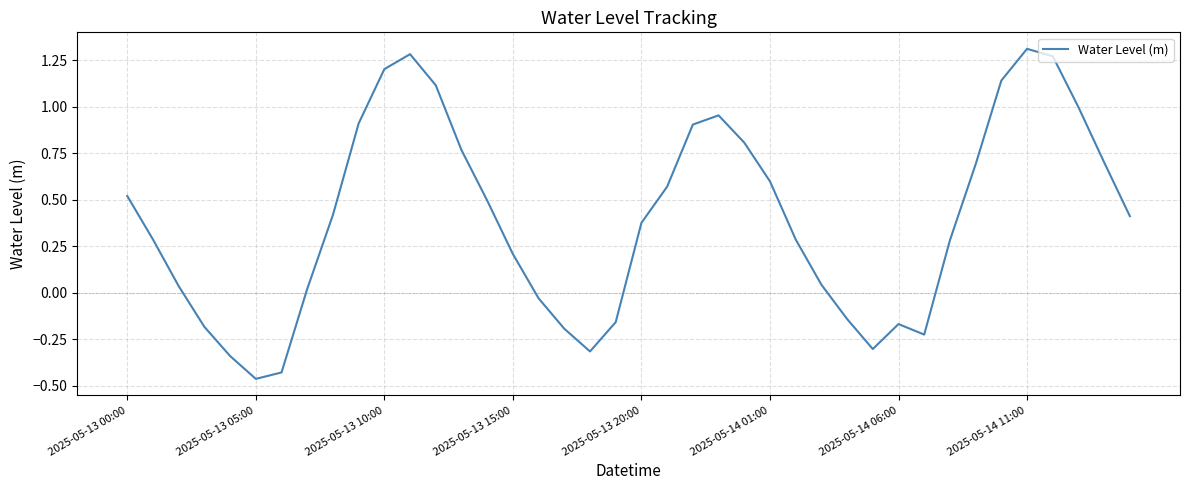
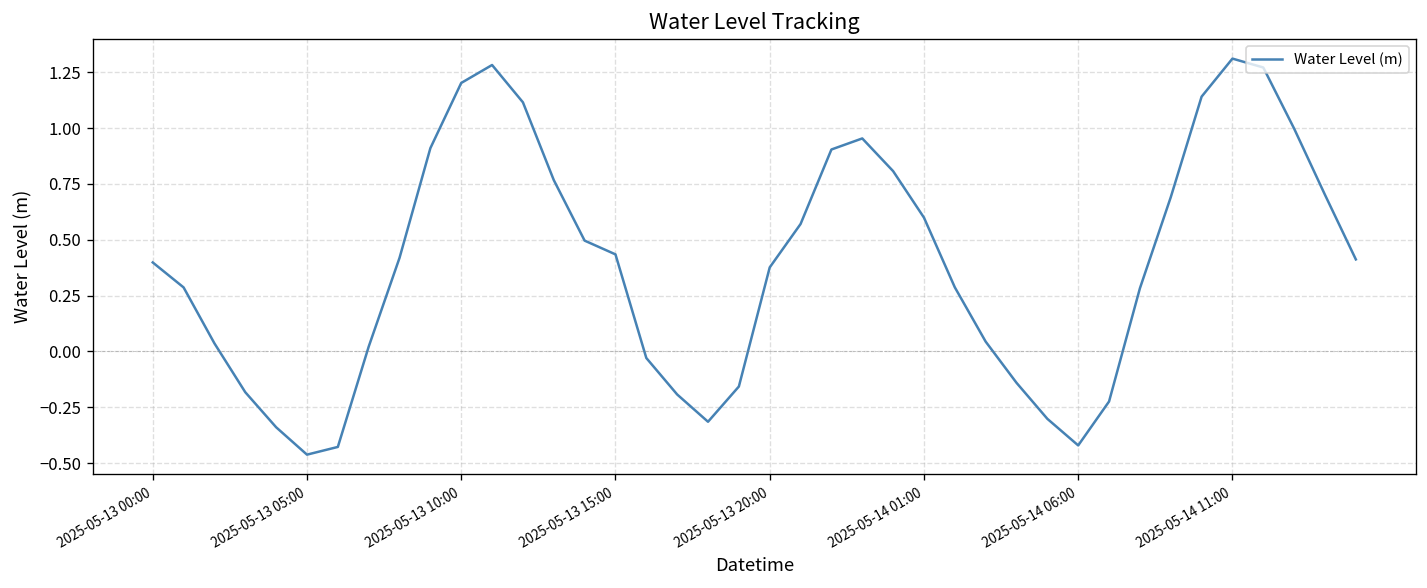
  {
-   "2025-05-13 00:00": 0.52,
+   "2025-05-13 00:00": 0.40,
    "2025-05-13 05:00": -0.46,
    "2025-05-13 10:00": 1.20,
-   "2025-05-13 15:00": 0.21,
+   "2025-05-13 15:00": 0.43,
    "2025-05-13 20:00": 0.38,
    "2025-05-14 01:00": 0.60,
-   "2025-05-14 06:00": -0.17,
+   "2025-05-14 06:00": -0.42,
    "2025-05-14 11:00": 1.31
  }
